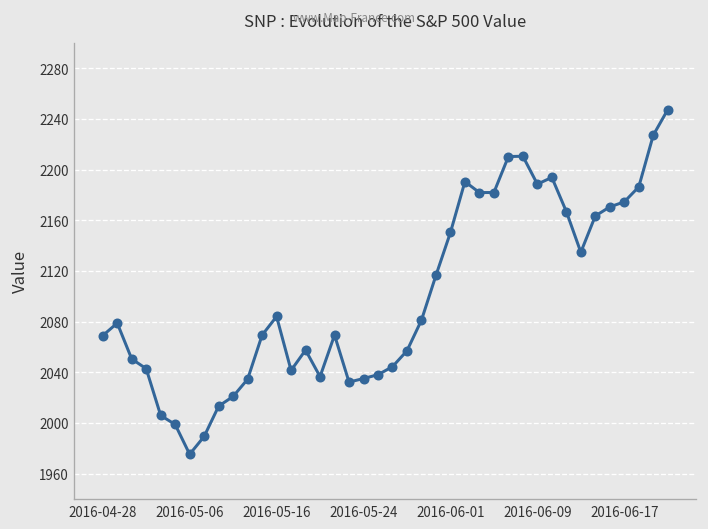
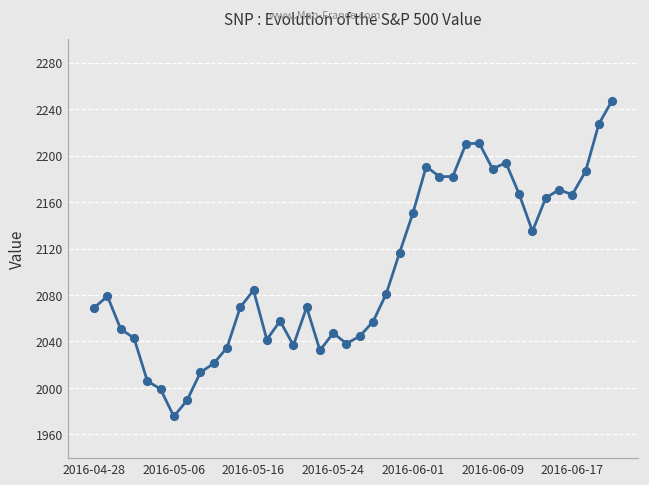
  {
    "2016-04-28": 2069,
    "2016-05-06": 1975,
    "2016-05-16": 2084,
-   "2016-05-24": 2035,
+   "2016-05-24": 2047,
    "2016-06-01": 2150,
    "2016-06-09": 2189,
-   "2016-06-17": 2175
+   "2016-06-17": 2166
  }
